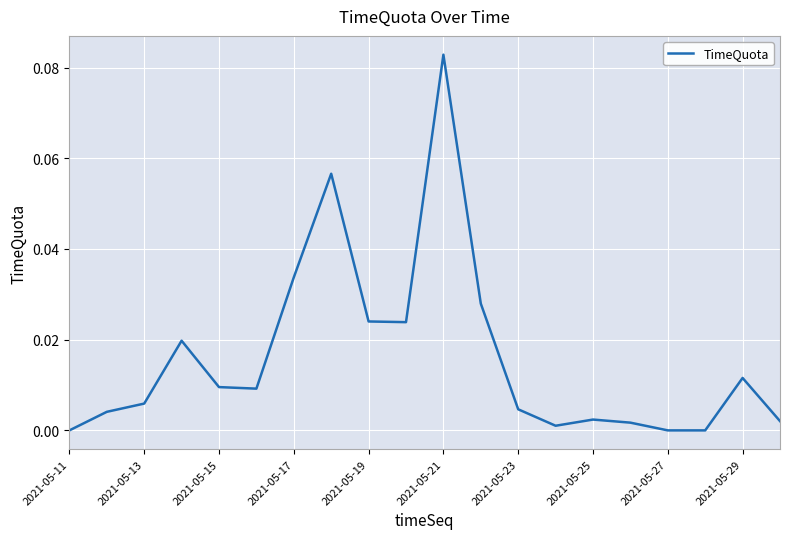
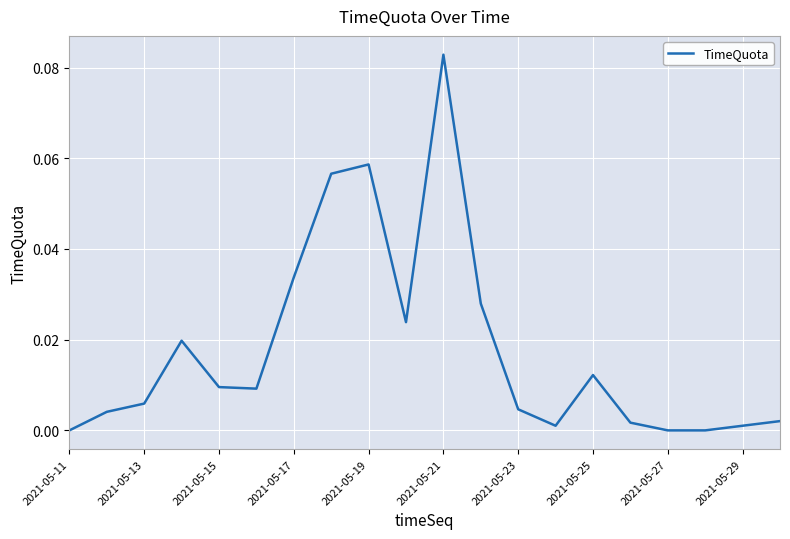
  {
    "2021-05-11": 0.000,
    "2021-05-13": 0.006,
    "2021-05-15": 0.010,
    "2021-05-17": 0.034,
-   "2021-05-19": 0.024,
+   "2021-05-19": 0.059,
    "2021-05-21": 0.083,
    "2021-05-23": 0.005,
-   "2021-05-25": 0.002,
+   "2021-05-25": 0.012,
    "2021-05-27": 0.000,
-   "2021-05-29": 0.012
+   "2021-05-29": 0.001
  }
